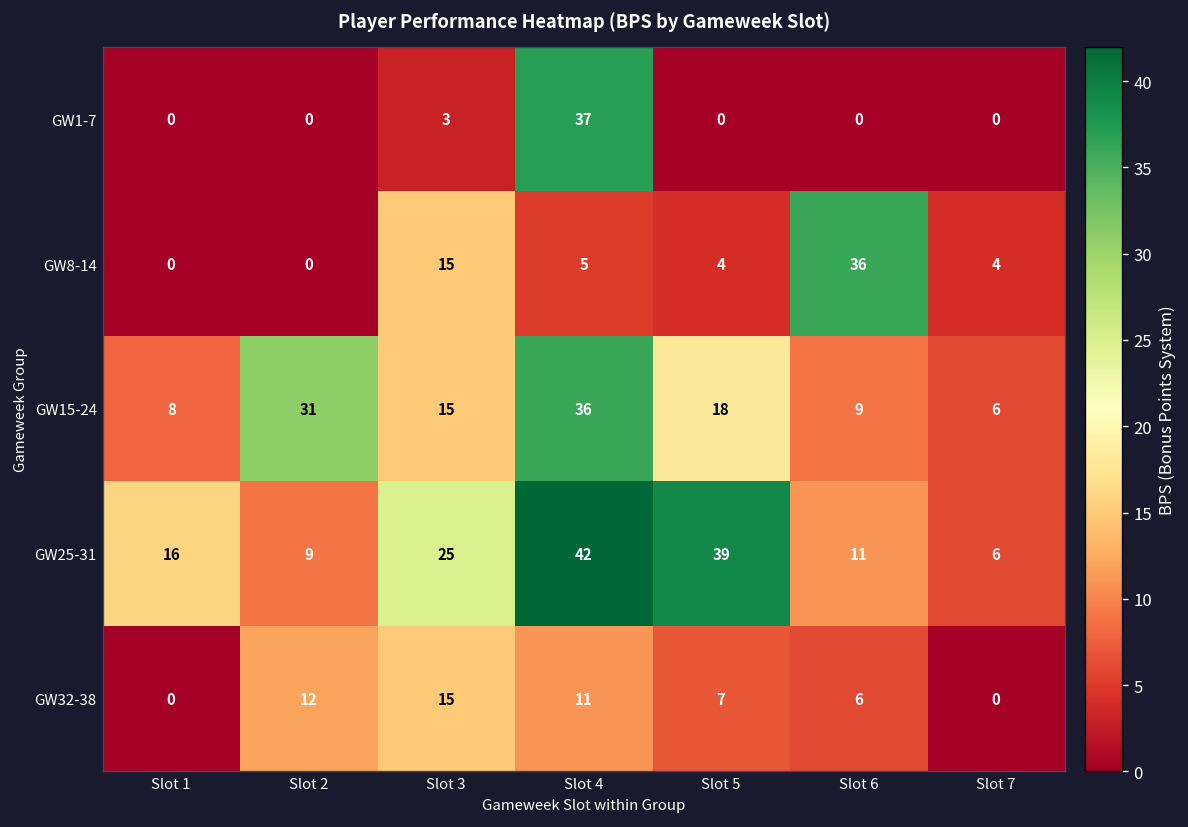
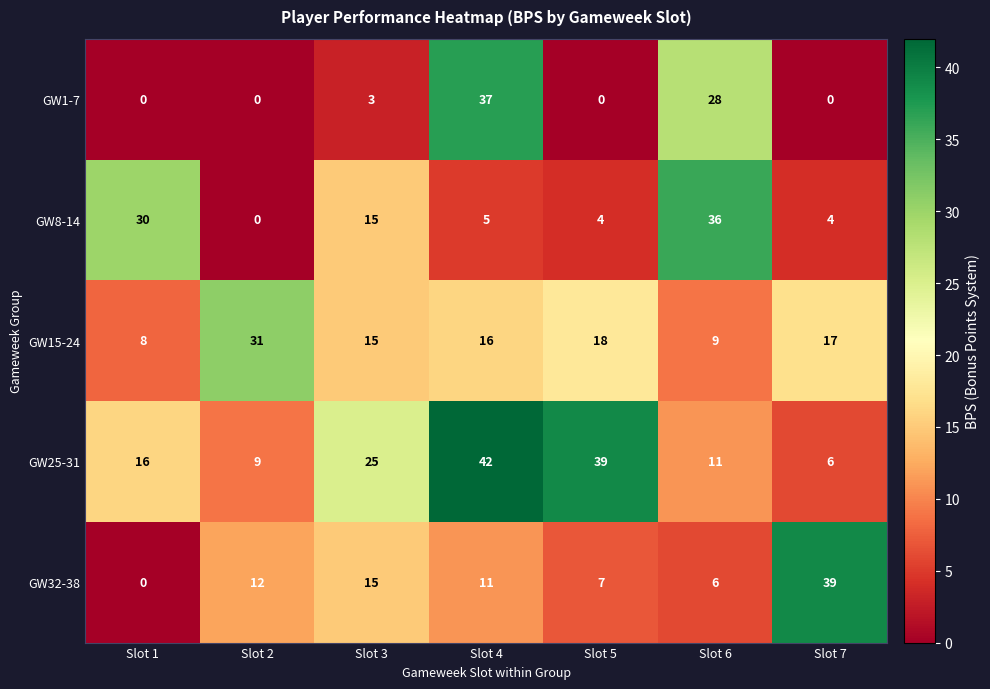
  {
    "GW1-7": {
      "Slot 1": 0,
      "Slot 2": 0,
      "Slot 3": 3,
      "Slot 4": 37,
      "Slot 5": 0,
-     "Slot 6": 0,
+     "Slot 6": 28,
      "Slot 7": 0
    },
    "GW8-14": {
-     "Slot 1": 0,
+     "Slot 1": 30,
      "Slot 2": 0,
      "Slot 3": 15,
      "Slot 4": 5,
      "Slot 5": 4,
      "Slot 6": 36,
      "Slot 7": 4
    },
    "GW15-24": {
      "Slot 1": 8,
      "Slot 2": 31,
      "Slot 3": 15,
-     "Slot 4": 36,
+     "Slot 4": 16,
      "Slot 5": 18,
      "Slot 6": 9,
-     "Slot 7": 6
+     "Slot 7": 17
    },
    "GW25-31": {
      "Slot 1": 16,
      "Slot 2": 9,
      "Slot 3": 25,
      "Slot 4": 42,
      "Slot 5": 39,
      "Slot 6": 11,
      "Slot 7": 6
    },
    "GW32-38": {
      "Slot 1": 0,
      "Slot 2": 12,
      "Slot 3": 15,
      "Slot 4": 11,
      "Slot 5": 7,
      "Slot 6": 6,
-     "Slot 7": 0
+     "Slot 7": 39
    }
  }
